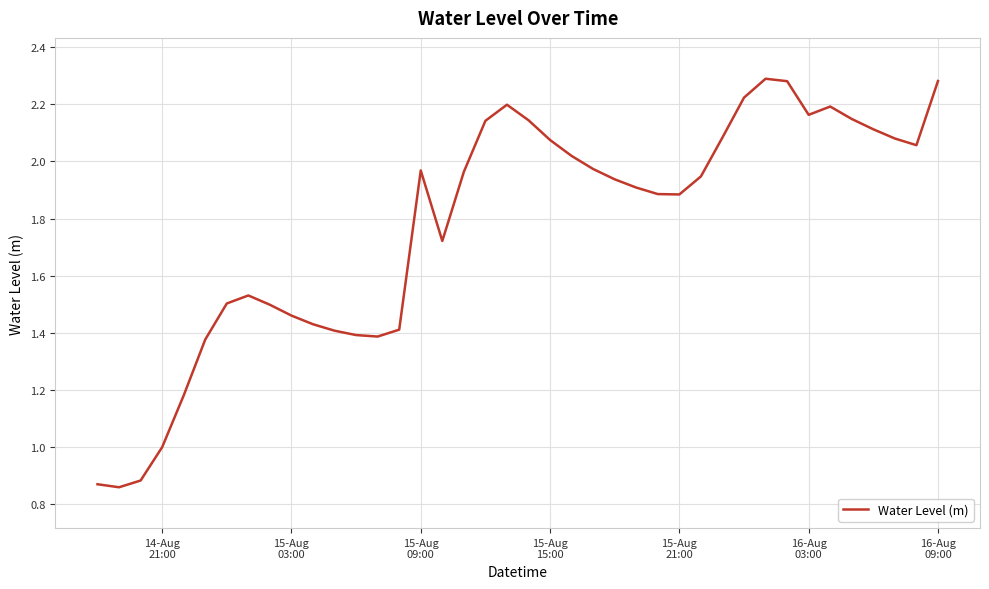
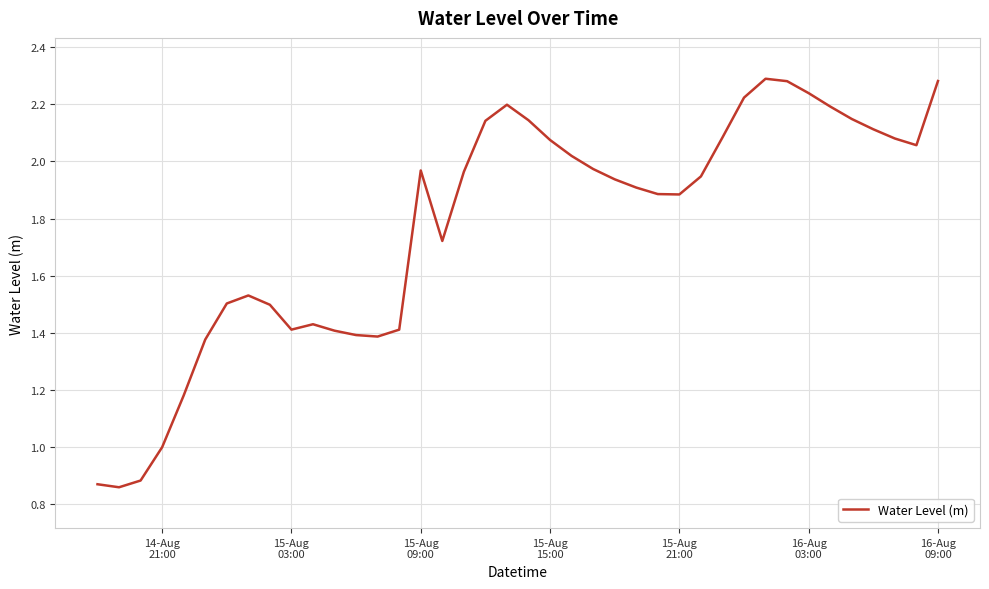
  {
    "14-Aug 21:00": 1.00,
-   "15-Aug 03:00": 1.46,
+   "15-Aug 03:00": 1.41,
    "15-Aug 09:00": 1.97,
    "15-Aug 15:00": 2.08,
    "15-Aug 21:00": 1.88,
-   "16-Aug 03:00": 2.16,
+   "16-Aug 03:00": 2.24,
    "16-Aug 09:00": 2.28
  }
